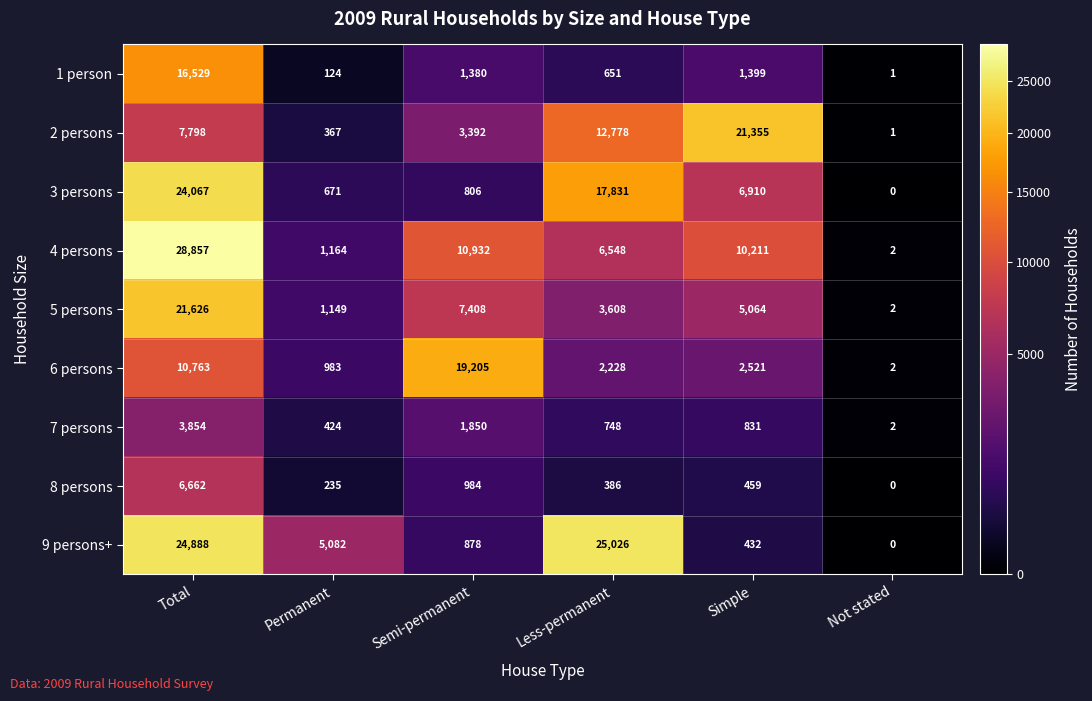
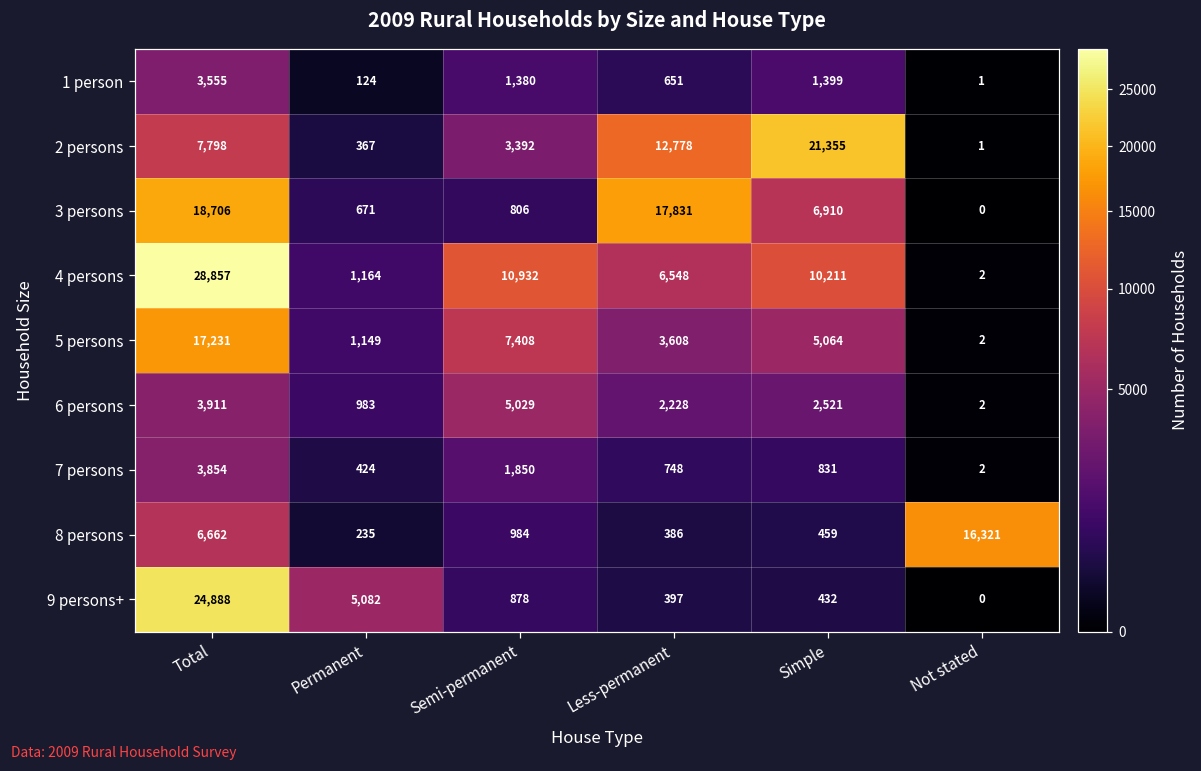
  {
    "1 person": {
-     "Total": "16,529",
+     "Total": "3,555",
      "Permanent": "124",
      "Semi-permanent": "1,380",
      "Less-permanent": "651",
      "Simple": "1,399",
      "Not stated": "1"
    },
    "2 persons": {
      "Total": "7,798",
      "Permanent": "367",
      "Semi-permanent": "3,392",
      "Less-permanent": "12,778",
      "Simple": "21,355",
      "Not stated": "1"
    },
    "3 persons": {
-     "Total": "24,067",
+     "Total": "18,706",
      "Permanent": "671",
      "Semi-permanent": "806",
      "Less-permanent": "17,831",
      "Simple": "6,910",
      "Not stated": "0"
    },
    "4 persons": {
      "Total": "28,857",
      "Permanent": "1,164",
      "Semi-permanent": "10,932",
      "Less-permanent": "6,548",
      "Simple": "10,211",
      "Not stated": "2"
    },
    "5 persons": {
-     "Total": "21,626",
+     "Total": "17,231",
      "Permanent": "1,149",
      "Semi-permanent": "7,408",
      "Less-permanent": "3,608",
      "Simple": "5,064",
      "Not stated": "2"
    },
    "6 persons": {
-     "Total": "10,763",
+     "Total": "3,911",
      "Permanent": "983",
-     "Semi-permanent": "19,205",
+     "Semi-permanent": "5,029",
      "Less-permanent": "2,228",
      "Simple": "2,521",
      "Not stated": "2"
    },
    "7 persons": {
      "Total": "3,854",
      "Permanent": "424",
      "Semi-permanent": "1,850",
      "Less-permanent": "748",
      "Simple": "831",
      "Not stated": "2"
    },
    "8 persons": {
      "Total": "6,662",
      "Permanent": "235",
      "Semi-permanent": "984",
      "Less-permanent": "386",
      "Simple": "459",
-     "Not stated": "0"
+     "Not stated": "16,321"
    },
    "9 persons+": {
      "Total": "24,888",
      "Permanent": "5,082",
      "Semi-permanent": "878",
-     "Less-permanent": "25,026",
+     "Less-permanent": "397",
      "Simple": "432",
      "Not stated": "0"
    }
  }
